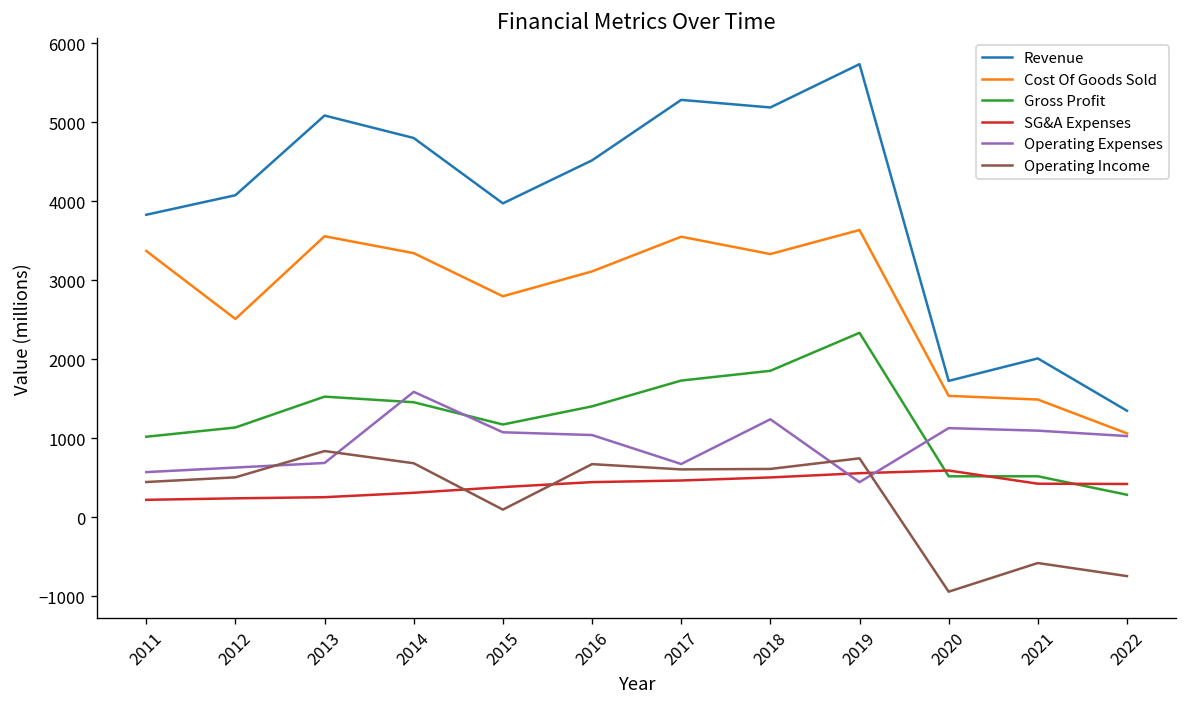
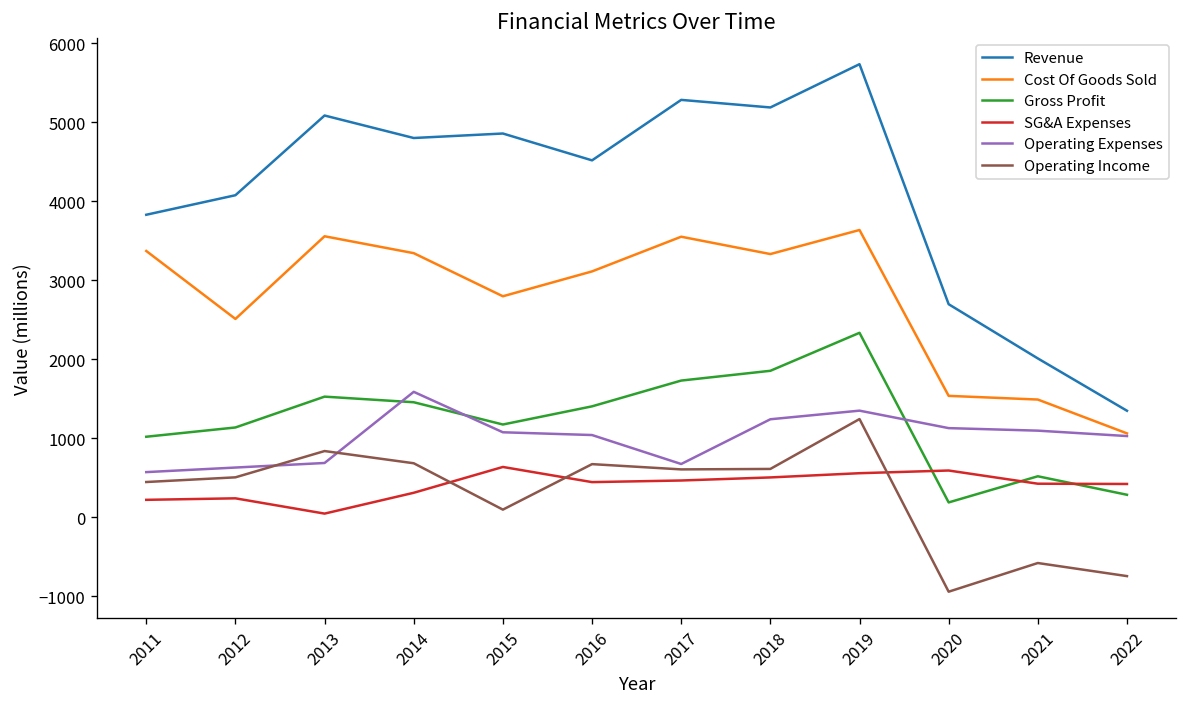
  {
    "Revenue": {
      "2011": 3800,
      "2012": 4100,
      "2013": 5100,
      "2014": 4800,
-     "2015": 4000,
+     "2015": 4900,
      "2016": 4500,
      "2017": 5300,
      "2018": 5200,
      "2019": 5700,
-     "2020": 1700,
+     "2020": 2700,
      "2021": 2000,
      "2022": 1300
    },
    "Cost Of Goods Sold": {
      "2011": 3400,
      "2012": 2500,
      "2013": 3600,
      "2014": 3300,
      "2015": 2800,
      "2016": 3100,
      "2017": 3600,
      "2018": 3300,
      "2019": 3600,
      "2020": 1500,
      "2021": 1500
    },
    "Gross Profit": {
      "2011": 1000,
      "2012": 1100,
      "2013": 1500,
      "2014": 1500,
      "2015": 1200,
      "2016": 1400,
      "2017": 1700,
      "2018": 1900,
      "2019": 2300,
-     "2020": 500,
+     "2020": 200,
      "2021": 500,
      "2022": 300
    },
    "SG&A Expenses": {
      "2011": 200,
      "2012": 200,
-     "2013": 300,
+     "2013": 0,
      "2014": 300,
-     "2015": 400,
+     "2015": 600,
      "2016": 400,
      "2017": 500,
      "2018": 500,
      "2019": 600,
      "2020": 600,
      "2021": 400,
      "2022": 400
    },
    "Operating Expenses": {
      "2011": 600,
      "2012": 600,
      "2013": 700,
      "2014": 1600,
      "2015": 1100,
      "2016": 1000,
      "2017": 700,
      "2018": 1200,
-     "2019": 400,
+     "2019": 1400,
      "2020": 1100,
      "2021": 1100
    },
    "Operating Income": {
      "2011": 400,
      "2012": 500,
      "2013": 800,
      "2014": 700,
      "2015": 100,
      "2016": 700,
      "2017": 600,
      "2018": 600,
-     "2019": 700,
+     "2019": 1200,
      "2020": -900,
      "2021": -600,
      "2022": -700
    }
  }
